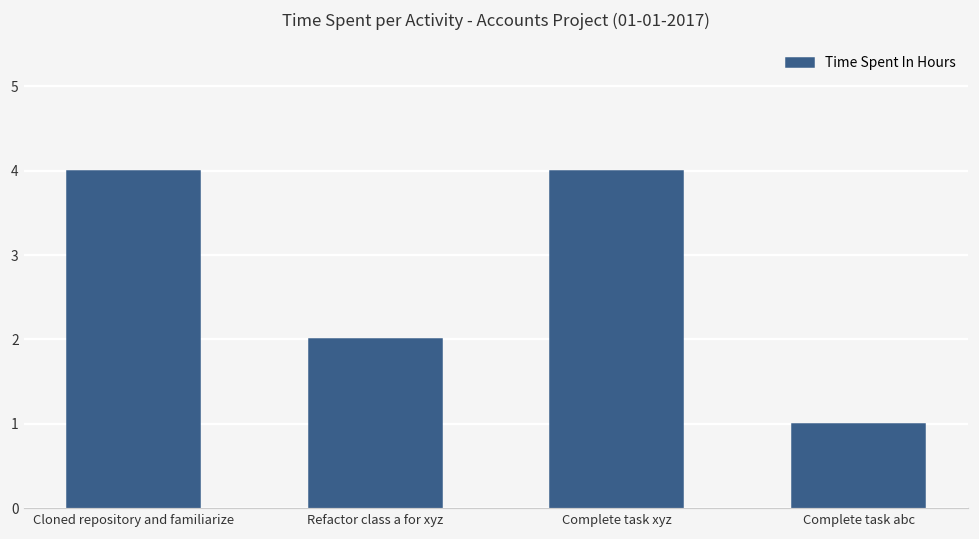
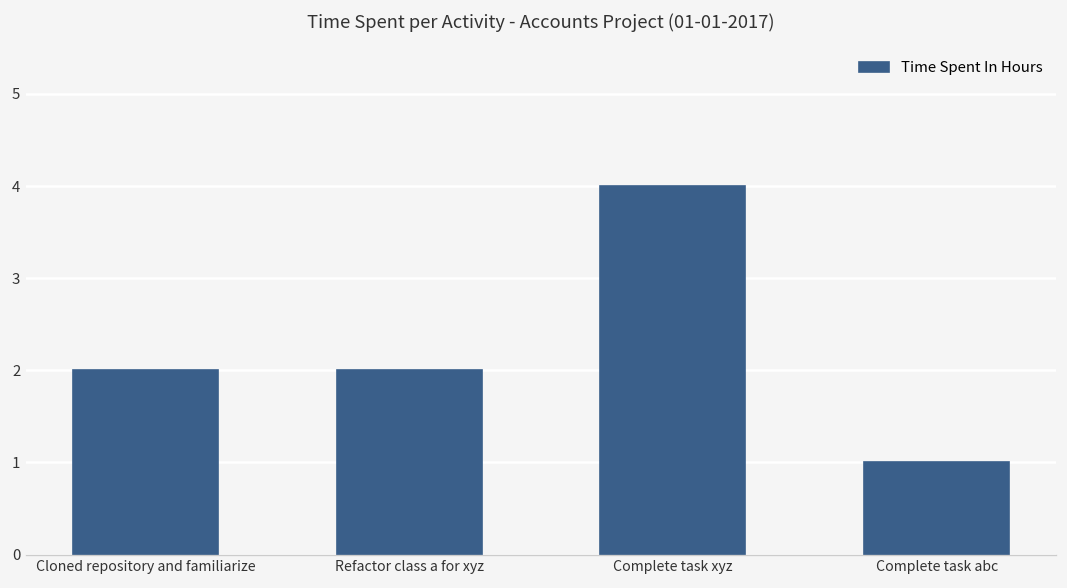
  {
-   "Cloned repository and familiarize": 4,
+   "Cloned repository and familiarize": 2,
    "Refactor class a for xyz": 2,
    "Complete task xyz": 4,
    "Complete task abc": 1
  }
